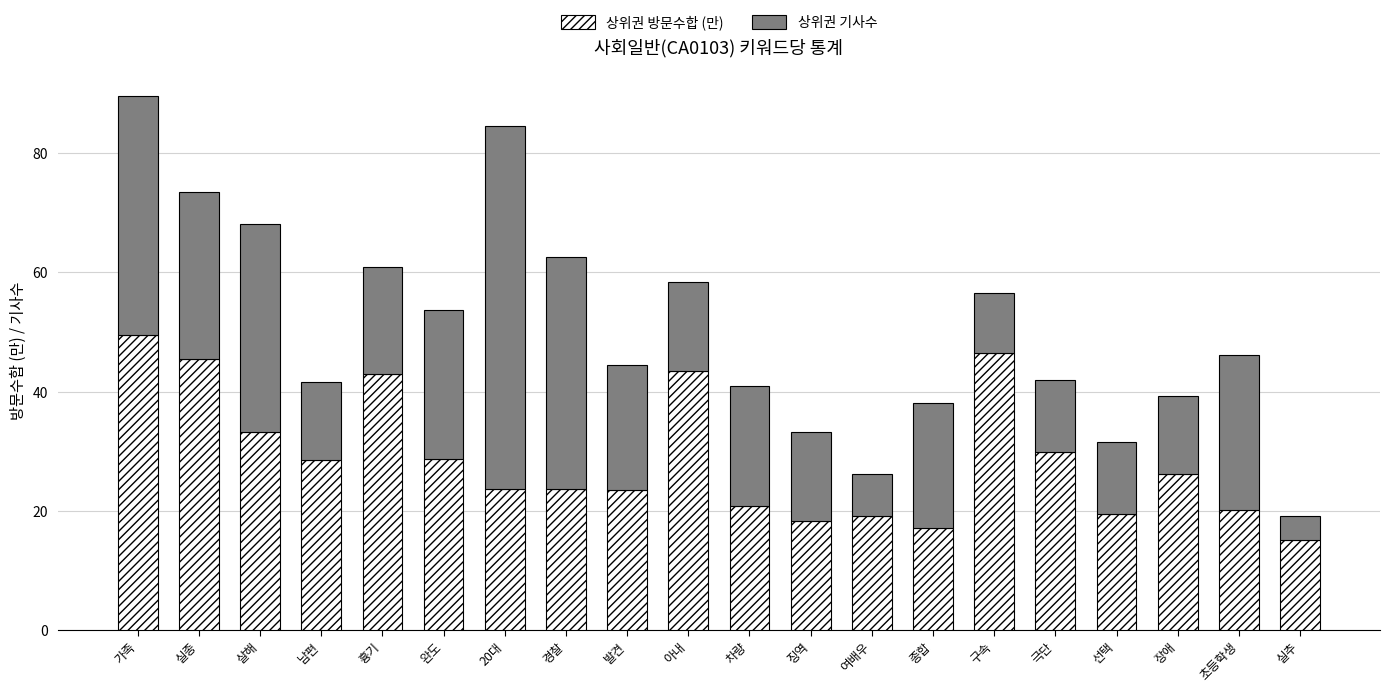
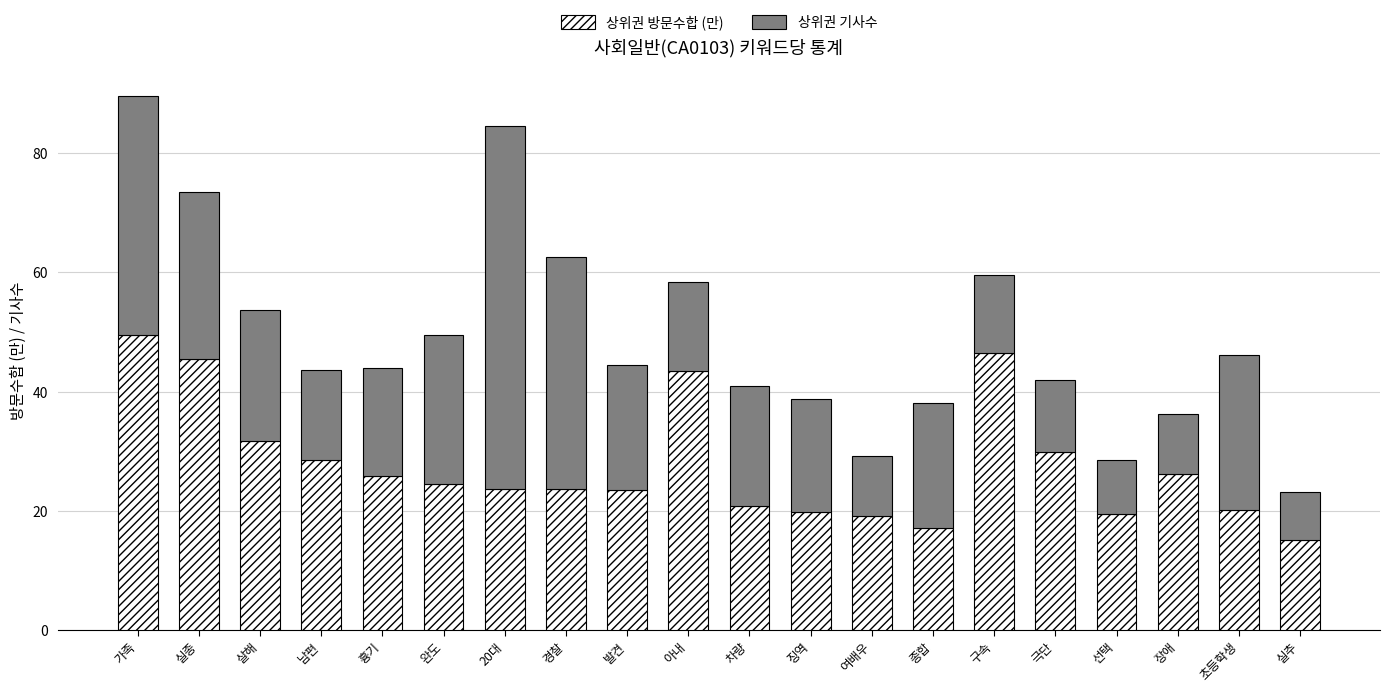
  {
    "상위권 방문수합 (만)": {
      "가족": 50,
      "실종": 45,
-     "살해": 33,
+     "살해": 32,
      "남편": 29,
-     "흉기": 43,
-     "완도": 29,
+     "흉기": 26,
+     "완도": 24,
      "20대": 24,
      "경찰": 24,
      "발견": 23,
      "아내": 43,
      "차량": 21,
-     "징역": 18,
+     "징역": 20,
      "여배우": 19,
      "종합": 17,
      "구속": 47,
      "극단": 30,
      "선택": 19,
      "장애": 26,
      "초등학생": 20,
      "실추": 15
    },
    "상위권 기사수": {
      "가족": 40,
      "실종": 28,
-     "살해": 35,
-     "남편": 13,
+     "살해": 22,
+     "남편": 15,
      "흉기": 18,
      "완도": 25,
      "20대": 61,
      "경찰": 39,
      "발견": 21,
      "아내": 15,
      "차량": 20,
-     "징역": 15,
-     "여배우": 7,
+     "징역": 19,
+     "여배우": 10,
      "종합": 21,
-     "구속": 10,
+     "구속": 13,
      "극단": 12,
-     "선택": 12,
-     "장애": 13,
+     "선택": 9,
+     "장애": 10,
      "초등학생": 26,
-     "실추": 4
+     "실추": 8
    }
  }
